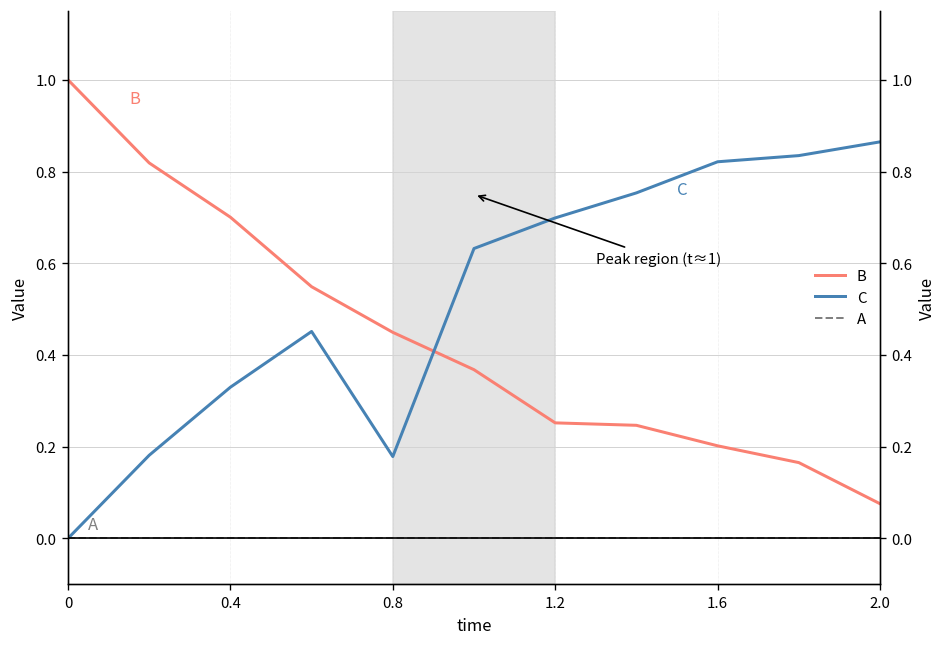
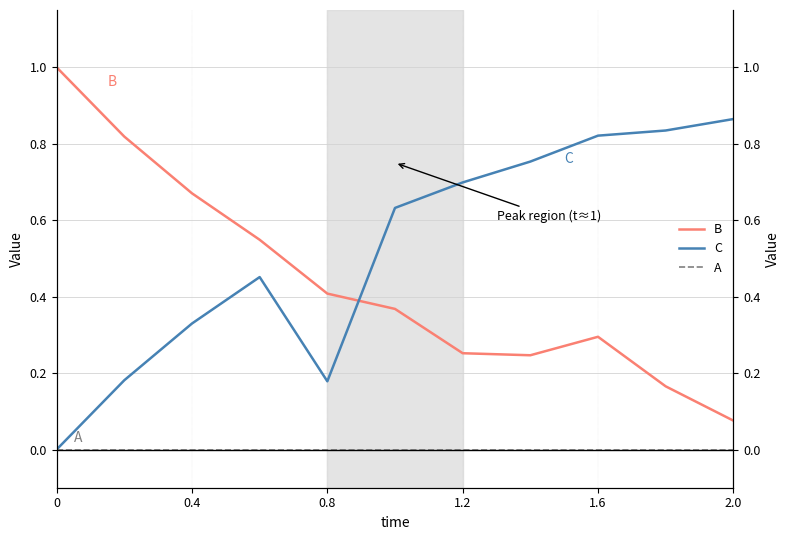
  {
    "B": {
      "0": 1.00,
-     "0.4": 0.70,
-     "0.8": 0.45,
+     "0.4": 0.67,
+     "0.8": 0.41,
      "1.2": 0.25,
-     "1.6": 0.20,
+     "1.6": 0.29,
      "2.0": 0.08
    },
    "C": {
      "0.4": 0.33,
      "0.8": 0.18,
      "1.6": 0.82,
      "2.0": 0.86
    },
    "A": {
      "0.4": 0.00,
      "0.8": 0.00,
      "1.2": 0.00,
      "1.6": 0.00,
      "2.0": 0.00
    }
  }
